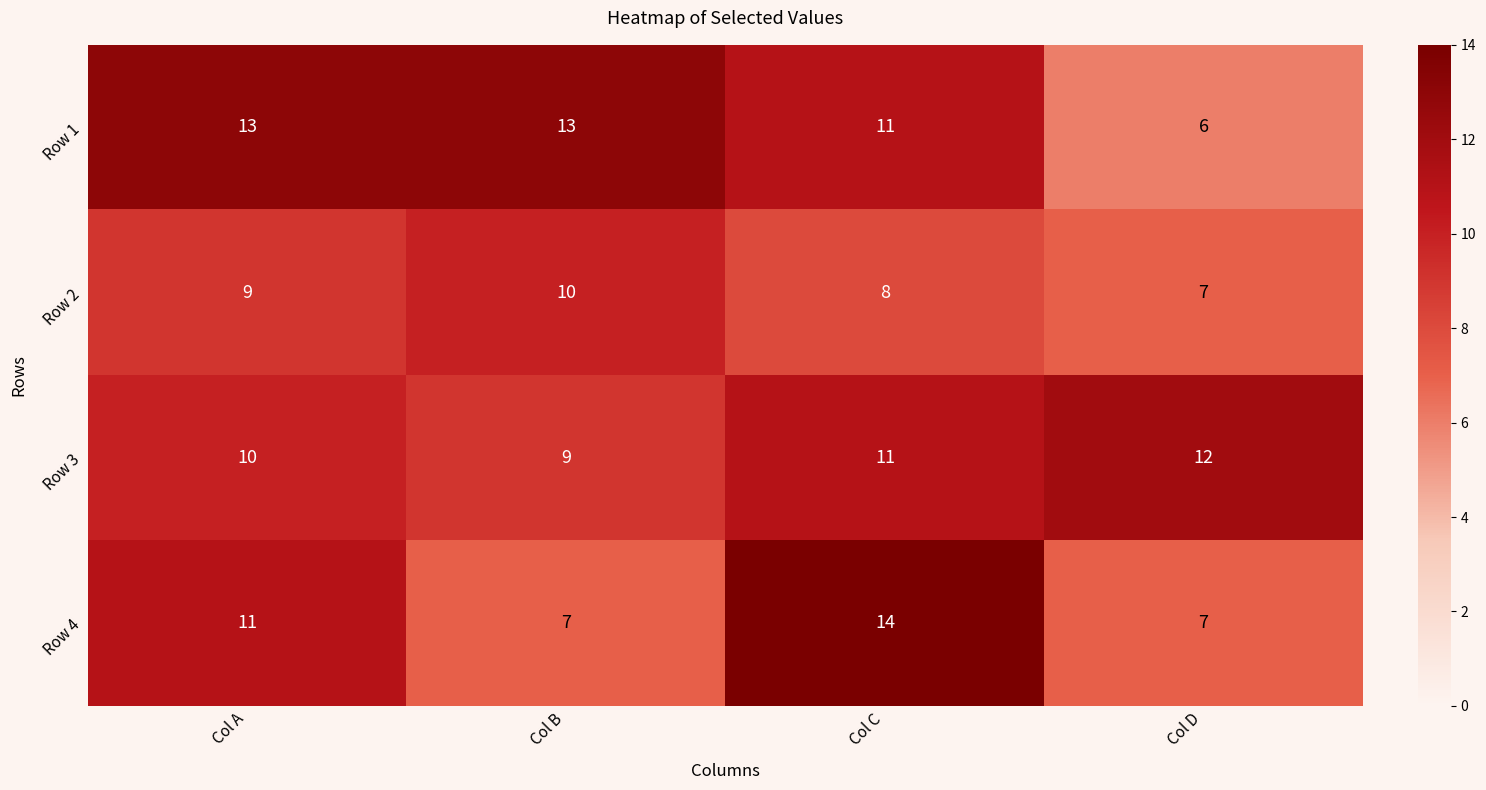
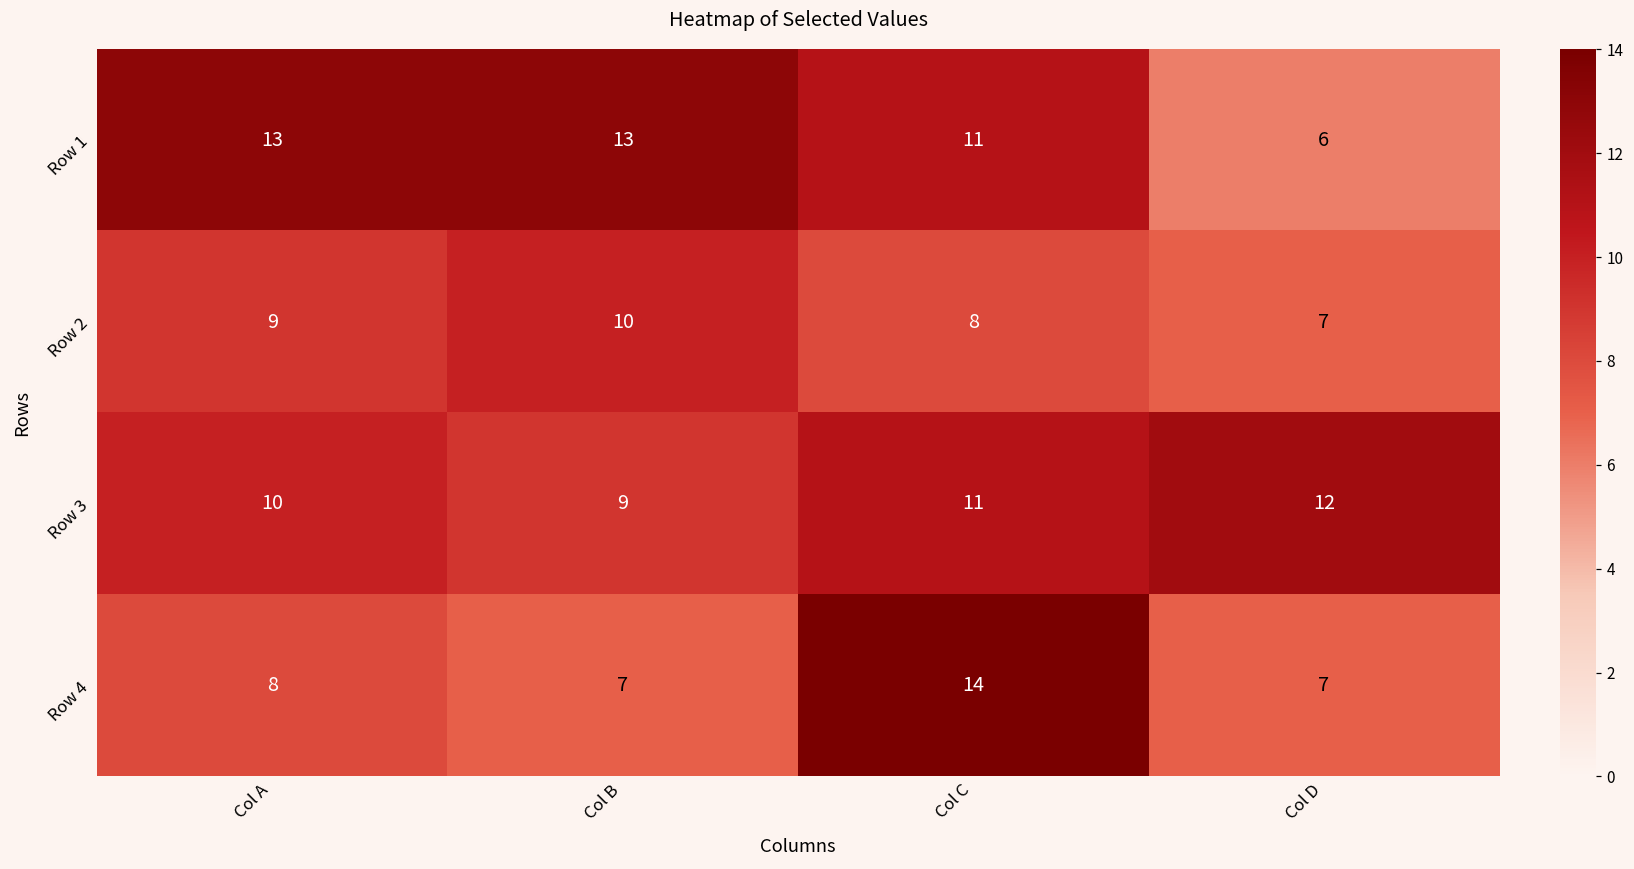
  {
    "Row 1": {
      "Col A": 13,
      "Col B": 13,
      "Col C": 11,
      "Col D": 6
    },
    "Row 2": {
      "Col A": 9,
      "Col B": 10,
      "Col C": 8,
      "Col D": 7
    },
    "Row 3": {
      "Col A": 10,
      "Col B": 9,
      "Col C": 11,
      "Col D": 12
    },
    "Row 4": {
-     "Col A": 11,
+     "Col A": 8,
      "Col B": 7,
      "Col C": 14,
      "Col D": 7
    }
  }
